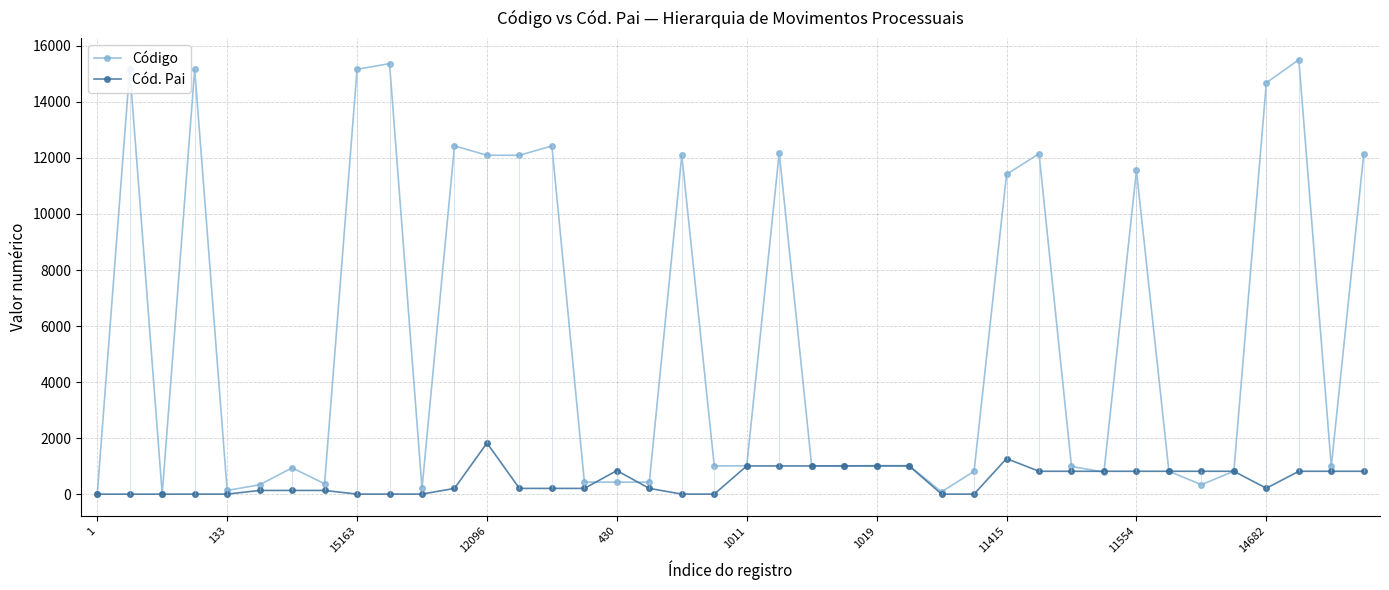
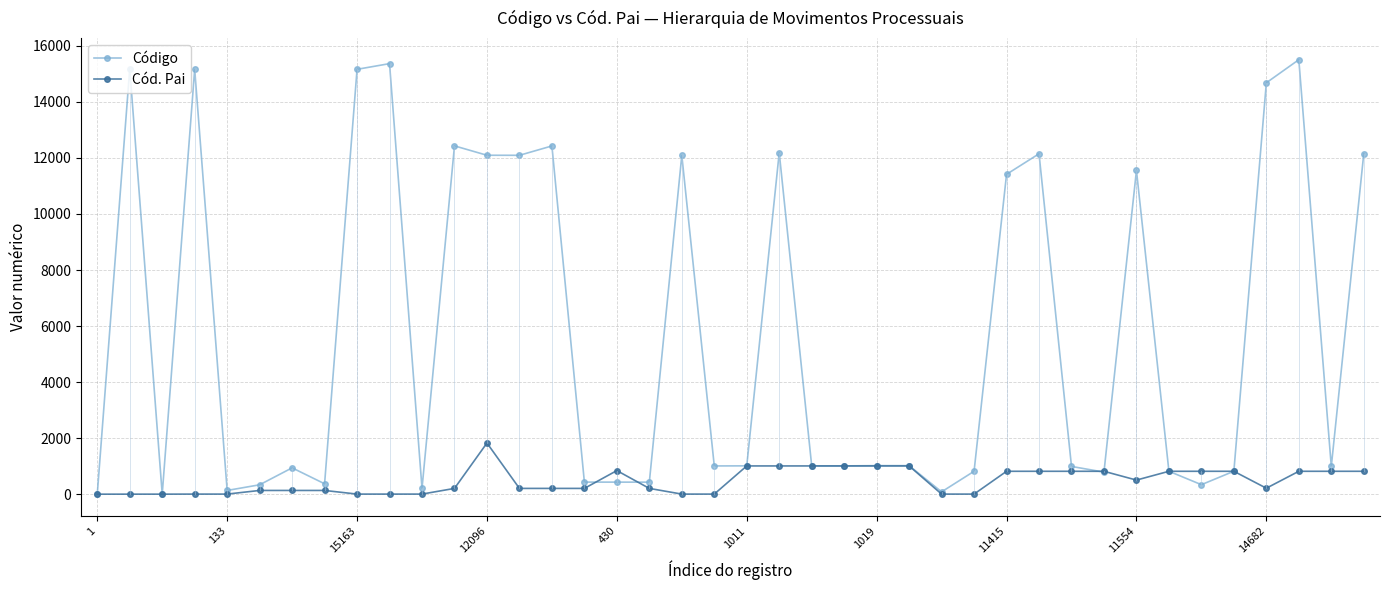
  {
    "Cód. Pai": {
-     "11415": 1300,
-     "11554": 800
+     "11415": 800,
+     "11554": 500
    }
  }
